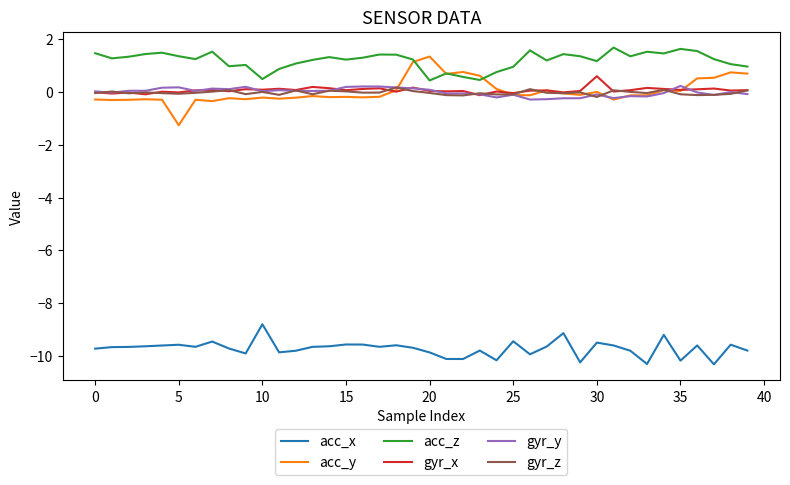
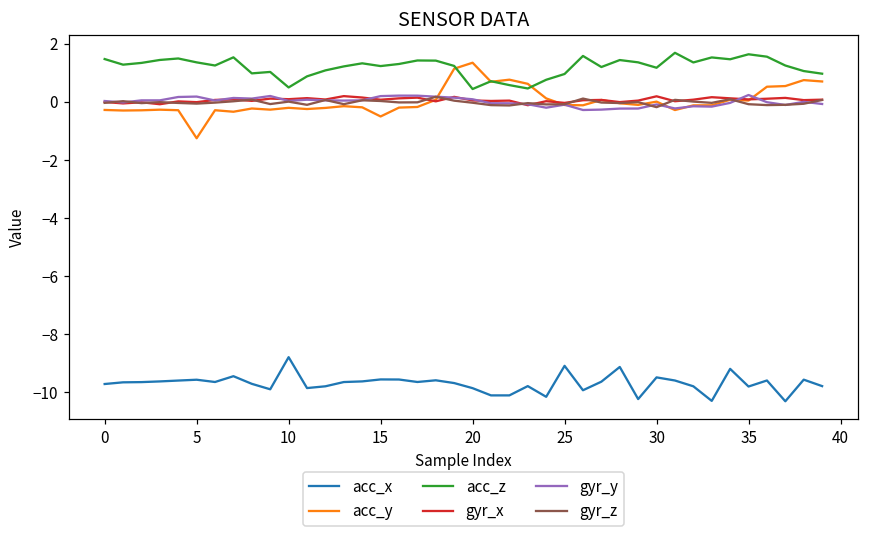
  {
    "acc_x": {
      "0": -9.7,
      "5": -9.6,
      "10": -8.8,
      "15": -9.6,
      "20": -9.9,
-     "25": -9.4,
+     "25": -9.1,
      "30": -9.5,
-     "35": -10.2
+     "35": -9.8
    },
    "acc_y": {
      "0": -0.3,
      "5": -1.3,
      "10": -0.2,
-     "15": -0.2,
+     "15": -0.5,
      "20": 1.3
    },
    "acc_z": {
      "0": 1.5,
      "5": 1.4,
      "10": 0.5,
      "15": 1.2,
      "20": 0.4,
      "25": 1.0,
      "30": 1.2,
      "35": 1.6
    },
    "gyr_x": {
-     "30": 0.6
+     "30": 0.2
    },
    "gyr_y": {
      "5": 0.2,
      "15": 0.2,
      "35": 0.2
    },
    "gyr_z": {
      "35": -0.1
    }
  }
